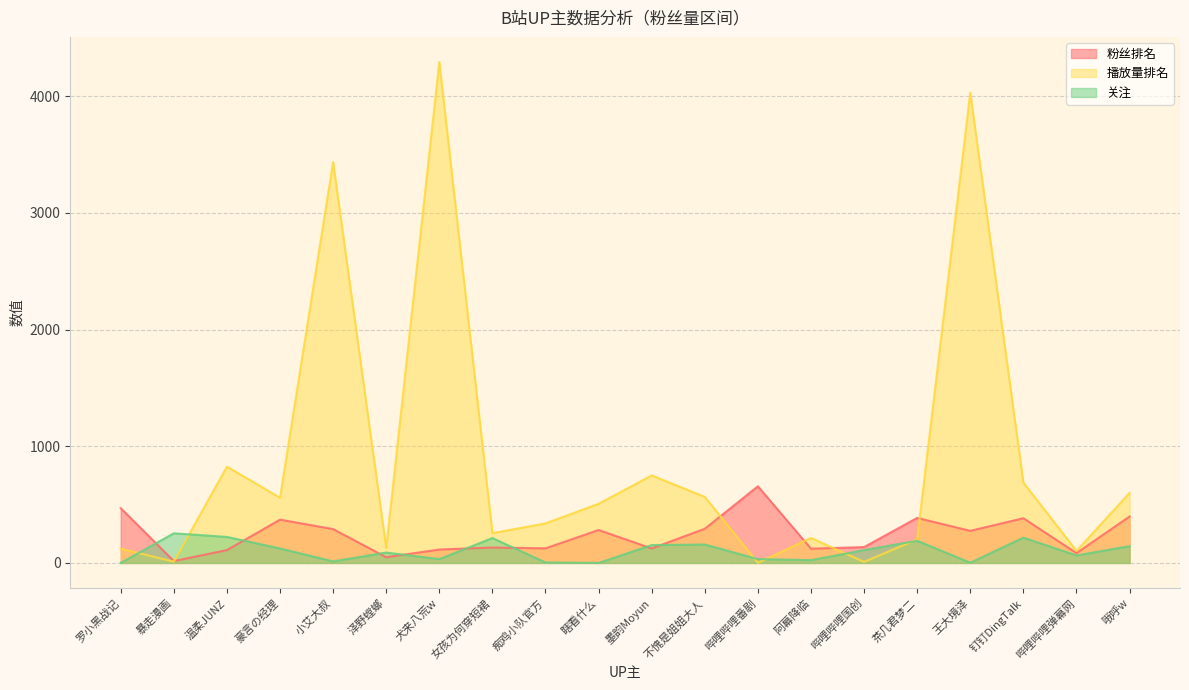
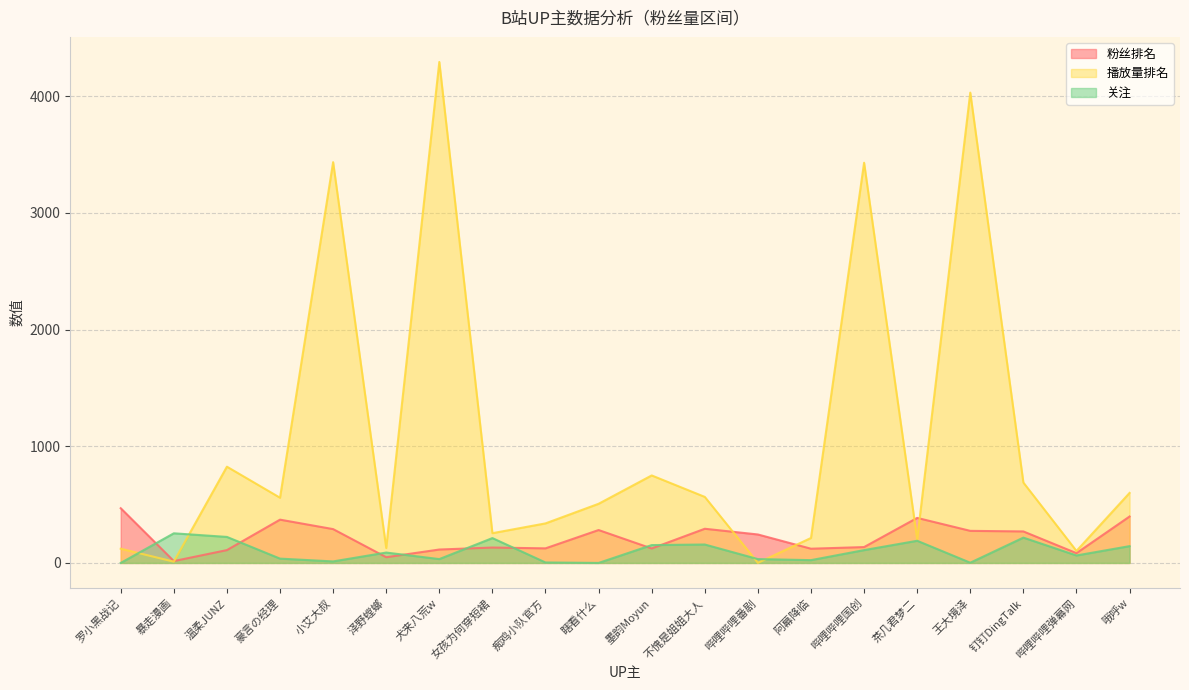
  {
    "粉丝排名": {
      "罗小黑战记": 470,
      "温柔JUNZ": 110,
      "豪言の经理": 370,
      "小艾大叔": 290,
      "泽野螳螂": 50,
      "犬来八荒w": 120,
      "女孩为何穿短裙": 130,
      "痴鸡小队官方": 130,
      "瞎看什么": 280,
      "墨韵Moyun": 120,
      "不愧是姐姐大人": 290,
-     "哔哩哔哩番剧": 660,
+     "哔哩哔哩番剧": 240,
      "阿幕降临": 120,
      "哔哩哔哩国创": 140,
      "茶几君梦二": 390,
      "王大境泽": 280,
-     "钉钉DingTalk": 380,
+     "钉钉DingTalk": 270,
      "哦呼w": 400
    },
    "播放量排名": {
      "罗小黑战记": 120,
      "温柔JUNZ": 830,
      "豪言の经理": 560,
      "小艾大叔": 3440,
      "泽野螳螂": 130,
      "犬来八荒w": 4290,
      "女孩为何穿短裙": 260,
      "痴鸡小队官方": 340,
      "瞎看什么": 510,
      "墨韵Moyun": 750,
      "不愧是姐姐大人": 570,
      "哔哩哔哩番剧": 0,
      "阿幕降临": 210,
-     "哔哩哔哩国创": 10,
+     "哔哩哔哩国创": 3430,
      "王大境泽": 4030,
      "钉钉DingTalk": 690,
      "哦呼w": 600
    },
    "关注": {
      "罗小黑战记": 0,
      "暴走漫画": 250,
      "温柔JUNZ": 220,
-     "豪言の经理": 120,
+     "豪言の经理": 40,
      "小艾大叔": 10,
      "泽野螳螂": 90,
      "犬来八荒w": 30,
      "女孩为何穿短裙": 210,
      "痴鸡小队官方": 0,
      "瞎看什么": 0,
      "墨韵Moyun": 150,
      "不愧是姐姐大人": 160,
      "哔哩哔哩番剧": 30,
      "阿幕降临": 20,
      "哔哩哔哩国创": 110,
      "王大境泽": 0,
      "钉钉DingTalk": 220,
      "哦呼w": 140
    }
  }
